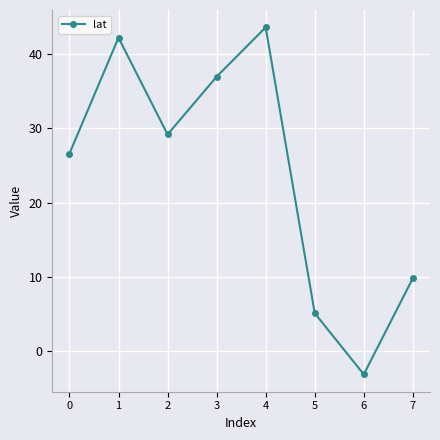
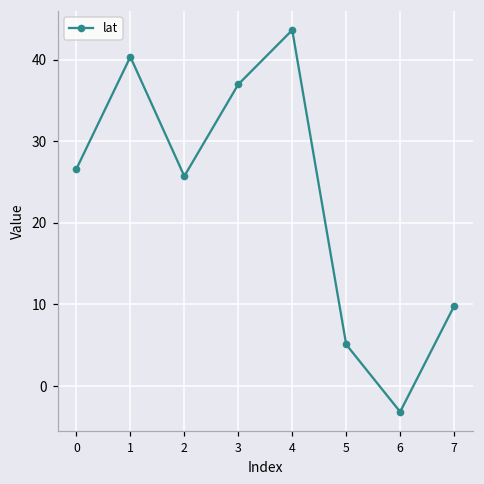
  {
    "0": 27,
-   "1": 42,
-   "2": 29,
+   "1": 40,
+   "2": 26,
    "3": 37,
    "4": 44,
    "5": 5,
    "6": -3,
    "7": 10
  }
